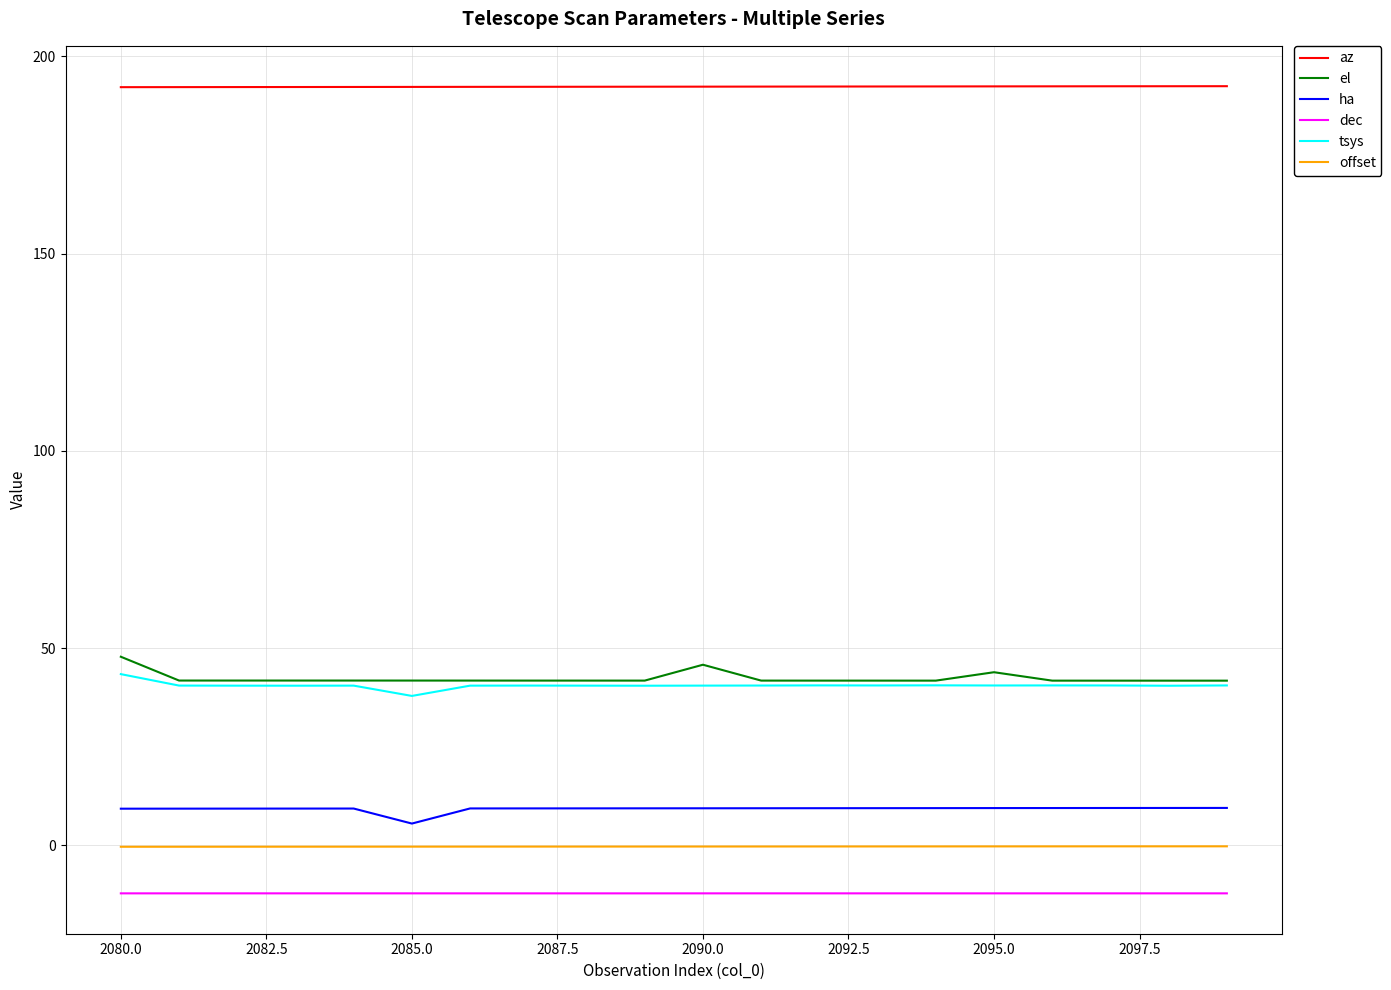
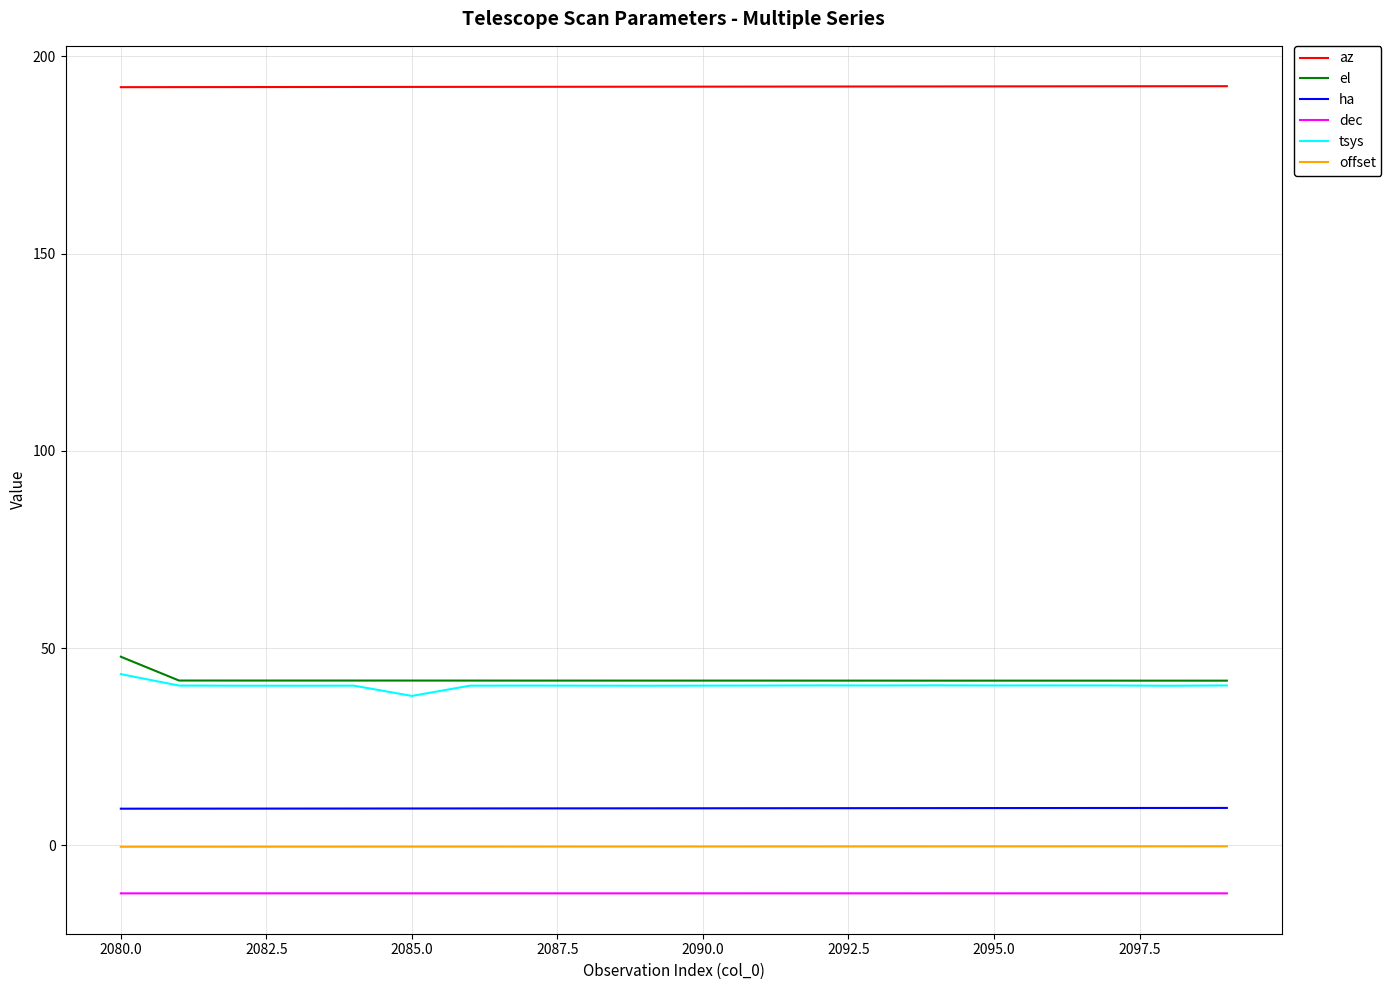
  {
    "az": {
      "2080.0": 192,
      "2085.0": 192,
      "2090.0": 192,
      "2095.0": 192
    },
    "el": {
      "2080.0": 48,
      "2085.0": 42,
-     "2090.0": 46,
-     "2095.0": 44
+     "2090.0": 42,
+     "2095.0": 42
    },
    "ha": {
      "2080.0": 9,
-     "2085.0": 6,
+     "2085.0": 9,
      "2090.0": 9,
      "2095.0": 9
    },
    "dec": {
      "2080.0": -12,
      "2085.0": -12,
      "2090.0": -12,
      "2095.0": -12
    },
    "tsys": {
      "2080.0": 43,
      "2085.0": 38,
      "2090.0": 41,
      "2095.0": 41
    },
    "offset": {
      "2080.0": 0,
      "2085.0": 0,
      "2090.0": 0,
      "2095.0": 0
    }
  }
